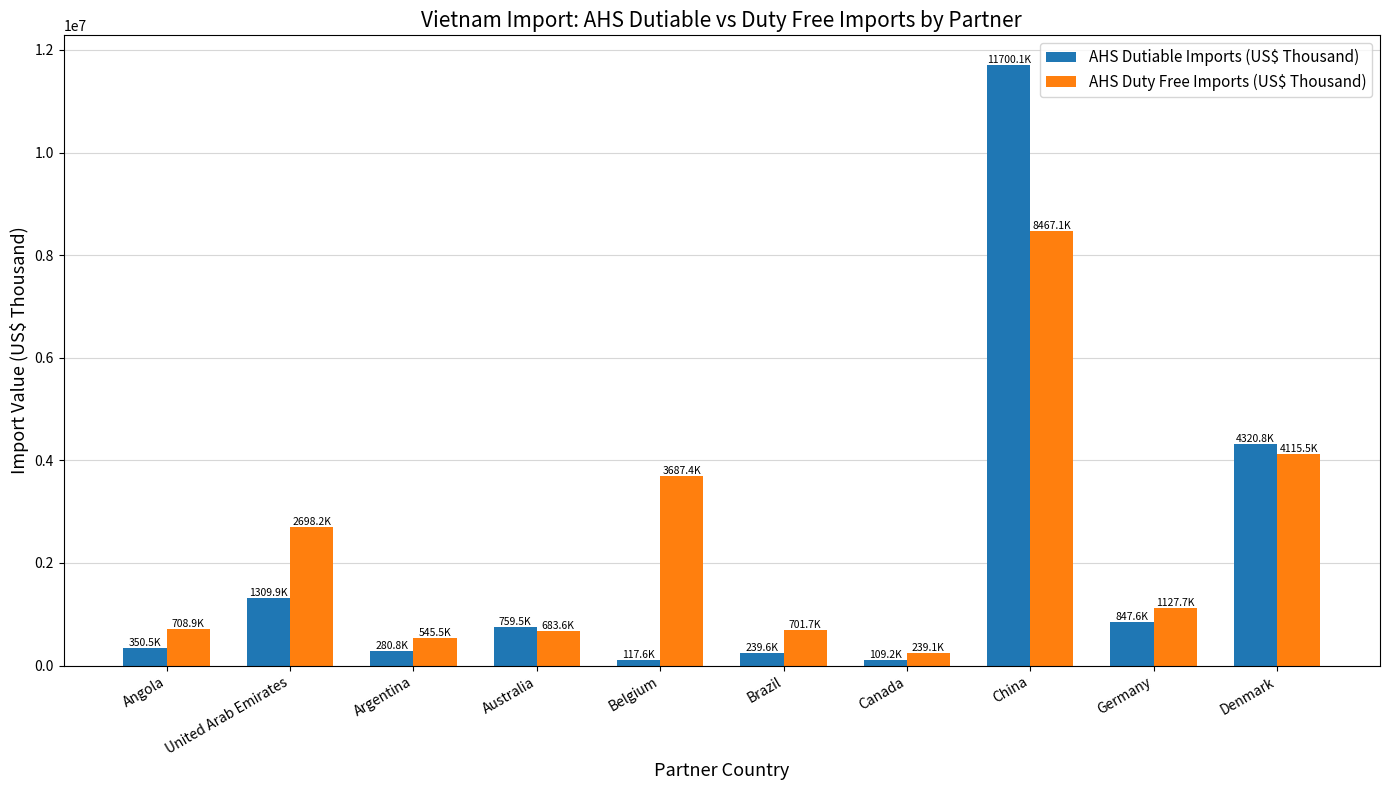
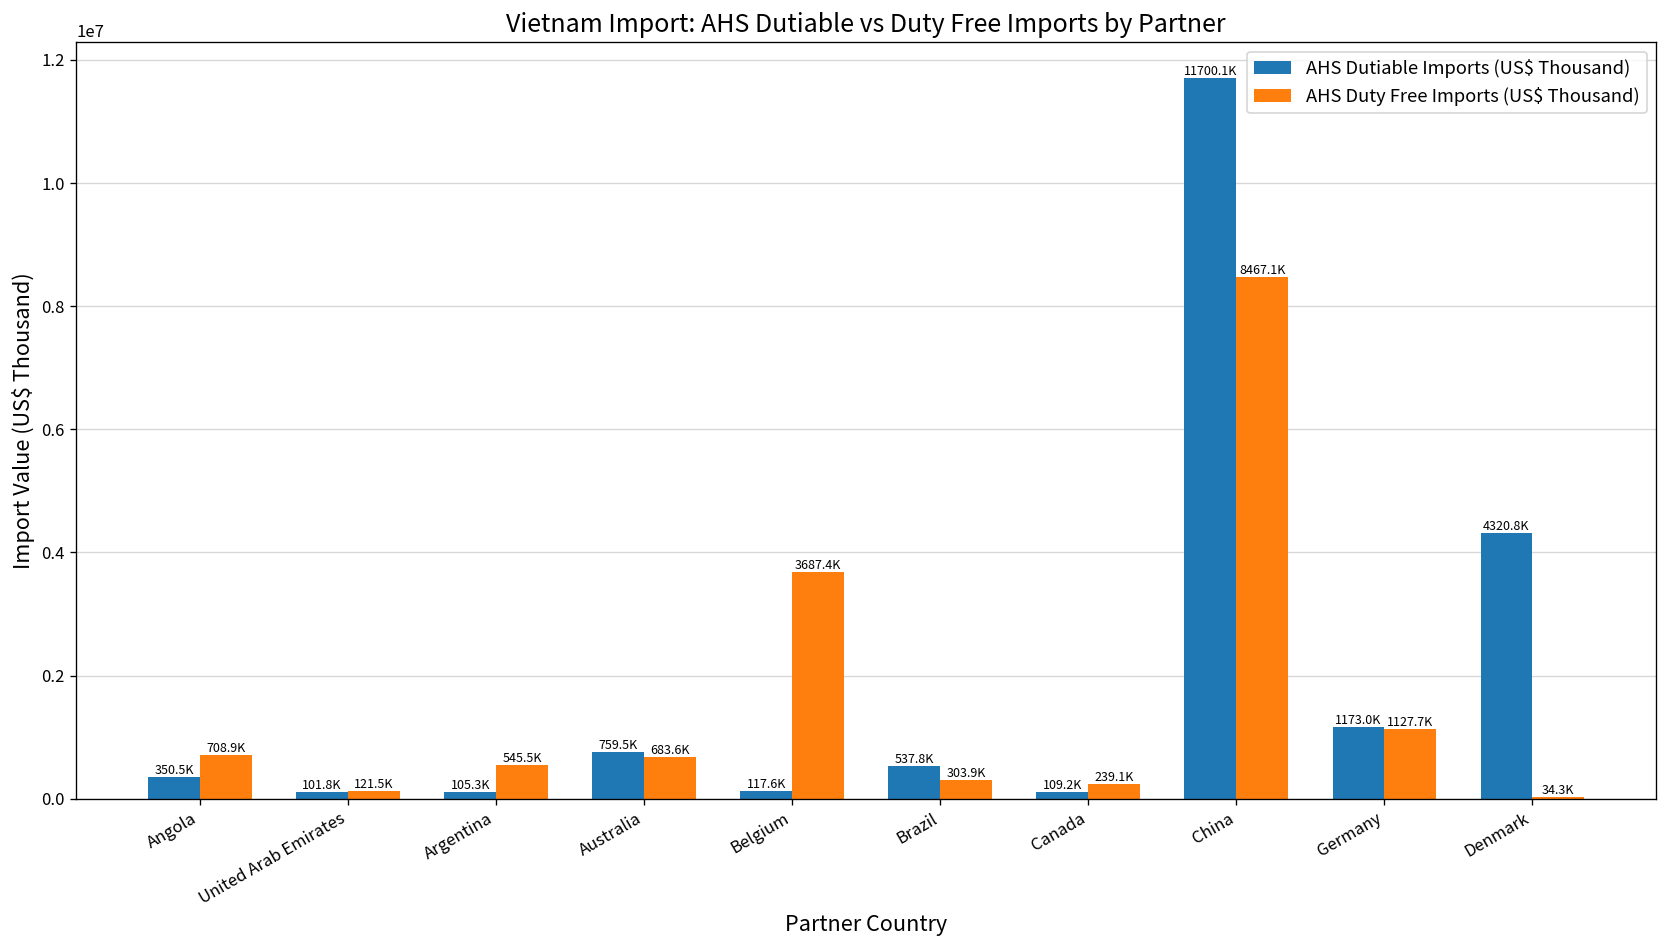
  {
    "AHS Dutiable Imports (US$ Thousand)": {
      "Angola": "350.5K",
-     "United Arab Emirates": "1309.9K",
-     "Argentina": "280.8K",
+     "United Arab Emirates": "101.8K",
+     "Argentina": "105.3K",
      "Australia": "759.5K",
      "Belgium": "117.6K",
-     "Brazil": "239.6K",
+     "Brazil": "537.8K",
      "Canada": "109.2K",
      "China": "11700.1K",
-     "Germany": "847.6K",
+     "Germany": "1173.0K",
      "Denmark": "4320.8K"
    },
    "AHS Duty Free Imports (US$ Thousand)": {
      "Angola": "708.9K",
-     "United Arab Emirates": "2698.2K",
+     "United Arab Emirates": "121.5K",
      "Argentina": "545.5K",
      "Australia": "683.6K",
      "Belgium": "3687.4K",
-     "Brazil": "701.7K",
+     "Brazil": "303.9K",
      "Canada": "239.1K",
      "China": "8467.1K",
      "Germany": "1127.7K",
-     "Denmark": "4115.5K"
+     "Denmark": "34.3K"
    }
  }
